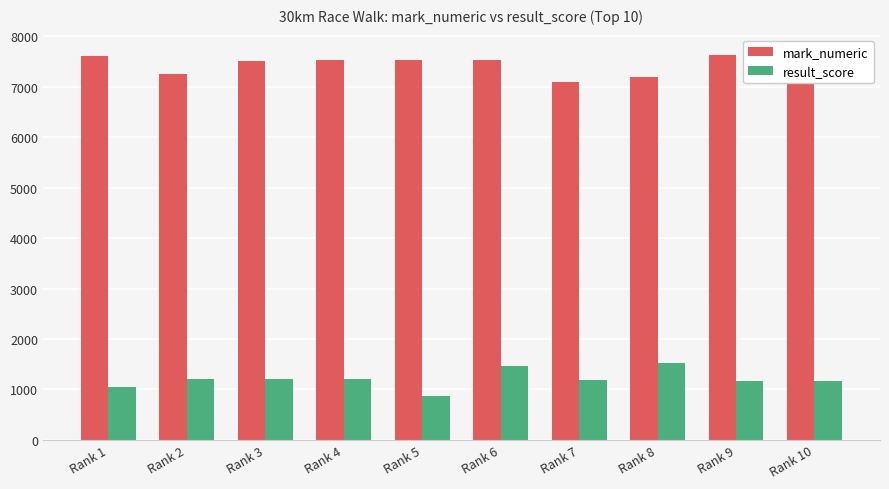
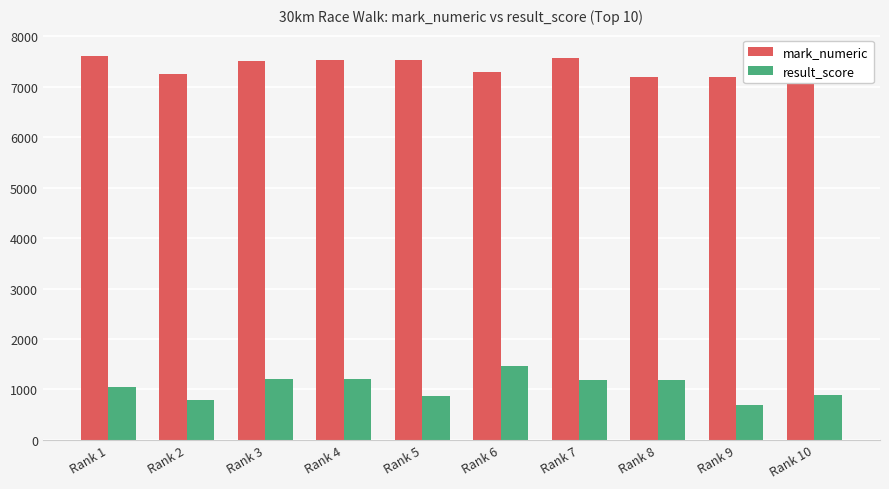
  {
    "mark_numeric": {
      "Rank 1": 7600,
      "Rank 2": 7300,
      "Rank 3": 7500,
      "Rank 4": 7500,
      "Rank 5": 7500,
-     "Rank 6": 7500,
-     "Rank 7": 7100,
+     "Rank 6": 7300,
+     "Rank 7": 7600,
      "Rank 8": 7200,
-     "Rank 9": 7600
+     "Rank 9": 7200
    },
    "result_score": {
      "Rank 1": 1000,
-     "Rank 2": 1200,
+     "Rank 2": 800,
      "Rank 3": 1200,
      "Rank 4": 1200,
      "Rank 5": 900,
      "Rank 6": 1500,
      "Rank 7": 1200,
-     "Rank 8": 1500,
-     "Rank 9": 1200,
-     "Rank 10": 1200
+     "Rank 8": 1200,
+     "Rank 9": 700,
+     "Rank 10": 900
    }
  }
